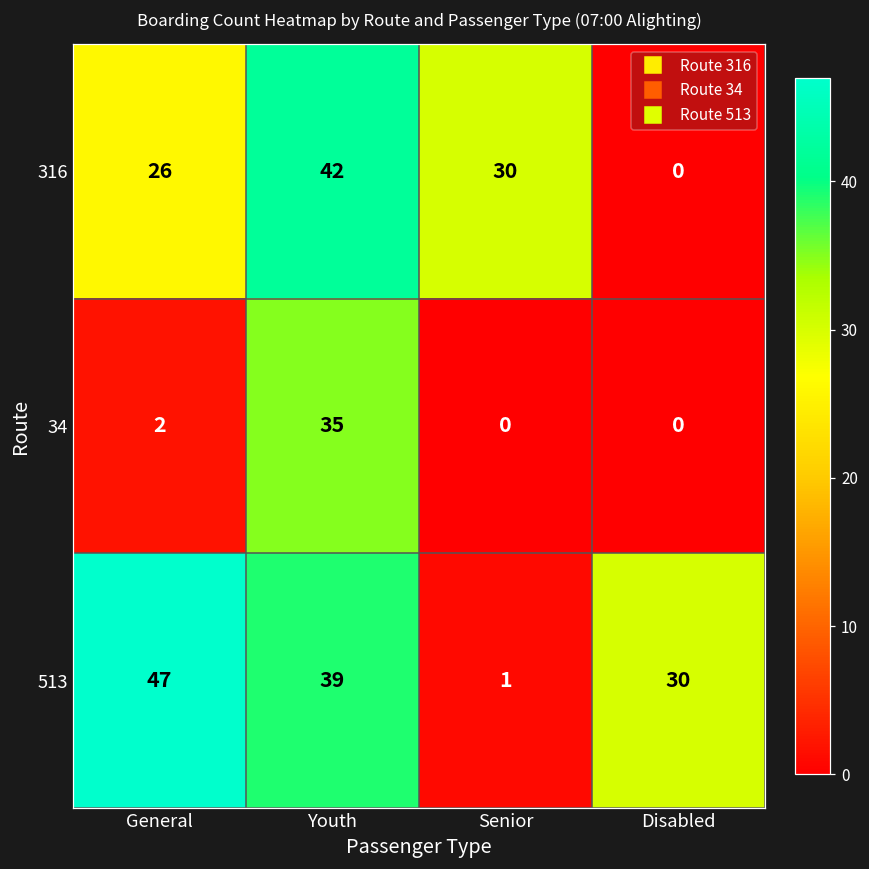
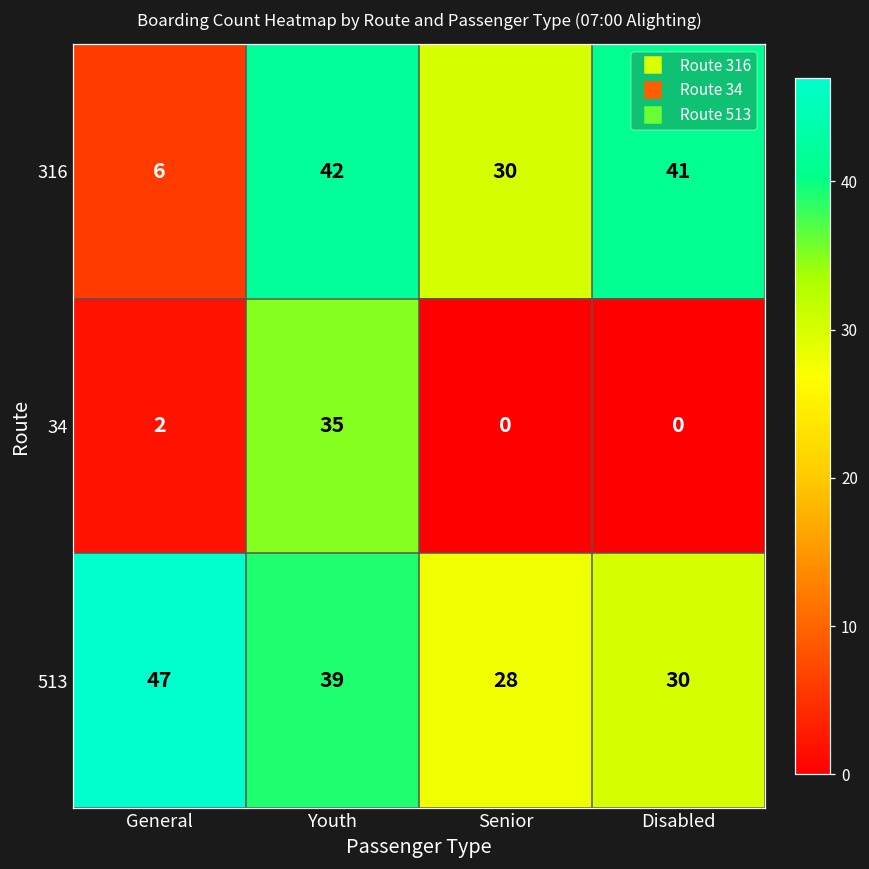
  {
    "316": {
-     "General": 26,
+     "General": 6,
      "Youth": 42,
      "Senior": 30,
-     "Disabled": 0
+     "Disabled": 41
    },
    "34": {
      "General": 2,
      "Youth": 35,
      "Senior": 0,
      "Disabled": 0
    },
    "513": {
      "General": 47,
      "Youth": 39,
-     "Senior": 1,
+     "Senior": 28,
      "Disabled": 30
    }
  }
